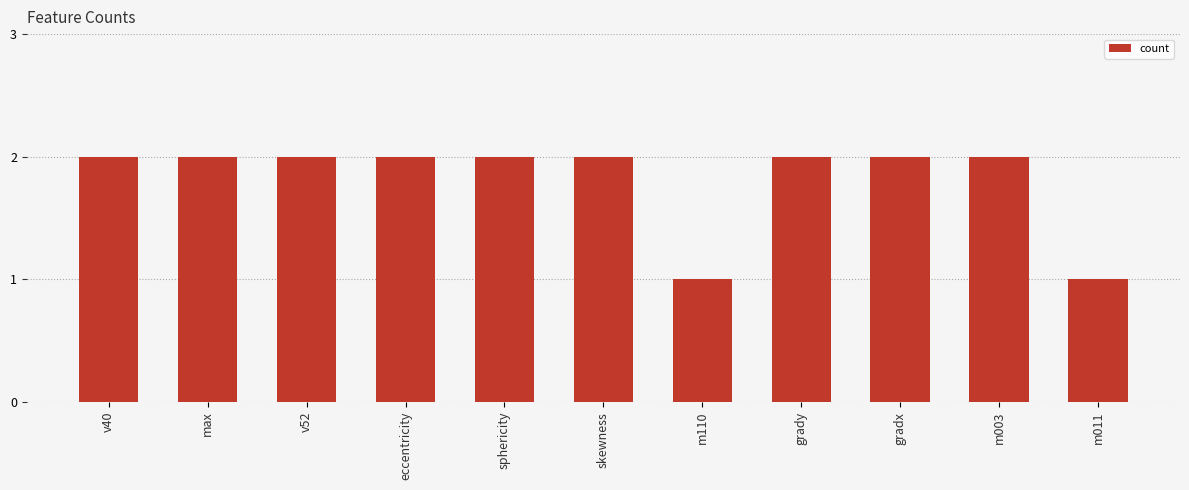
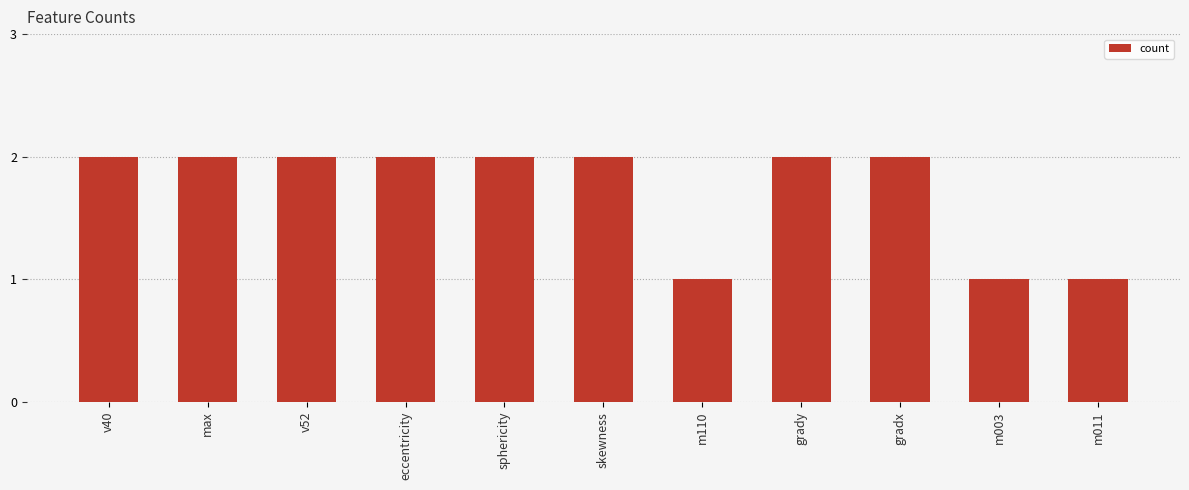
  {
    "v40": 2,
    "max": 2,
    "v52": 2,
    "eccentricity": 2,
    "sphericity": 2,
    "skewness": 2,
    "m110": 1,
    "grady": 2,
    "gradx": 2,
-   "m003": 2,
+   "m003": 1,
    "m011": 1
  }
